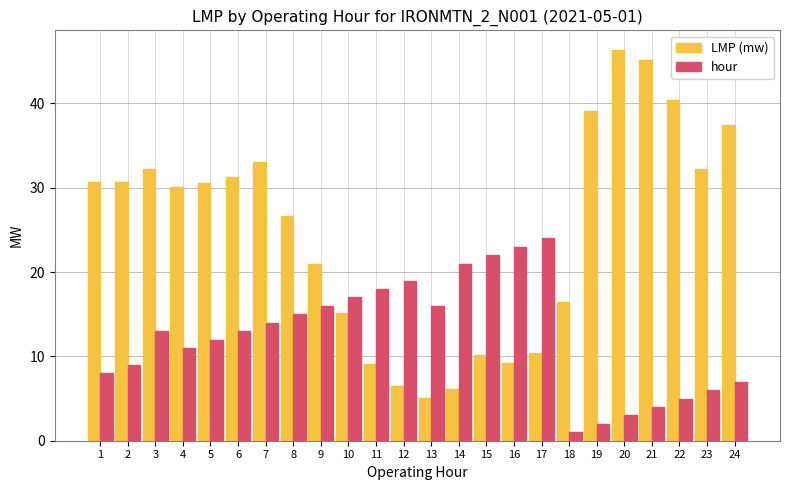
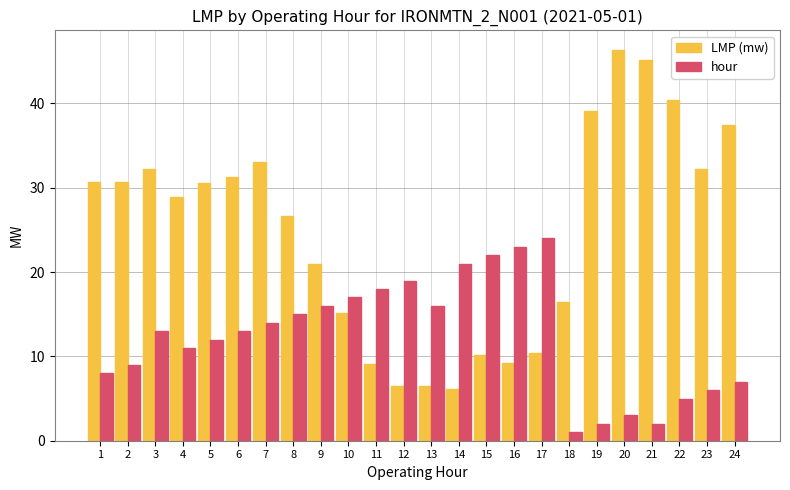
  {
    "LMP (mw)": {
      "1": 31,
      "2": 31,
      "3": 32,
-     "4": 30,
+     "4": 29,
      "5": 31,
      "6": 31,
      "7": 33,
      "8": 27,
      "9": 21,
      "10": 15,
      "11": 9,
      "12": 6,
-     "13": 5,
+     "13": 6,
      "14": 6,
      "15": 10,
      "16": 9,
      "17": 10,
      "18": 16,
      "19": 39,
      "20": 46,
      "21": 45,
      "22": 40,
      "23": 32,
      "24": 37
    },
    "hour": {
      "1": 8,
      "2": 9,
      "3": 13,
      "4": 11,
      "5": 12,
      "6": 13,
      "7": 14,
      "8": 15,
      "9": 16,
      "10": 17,
      "11": 18,
      "12": 19,
      "13": 16,
      "14": 21,
      "15": 22,
      "16": 23,
      "17": 24,
      "18": 1,
      "19": 2,
      "20": 3,
-     "21": 4,
+     "21": 2,
      "22": 5,
      "23": 6,
      "24": 7
    }
  }
